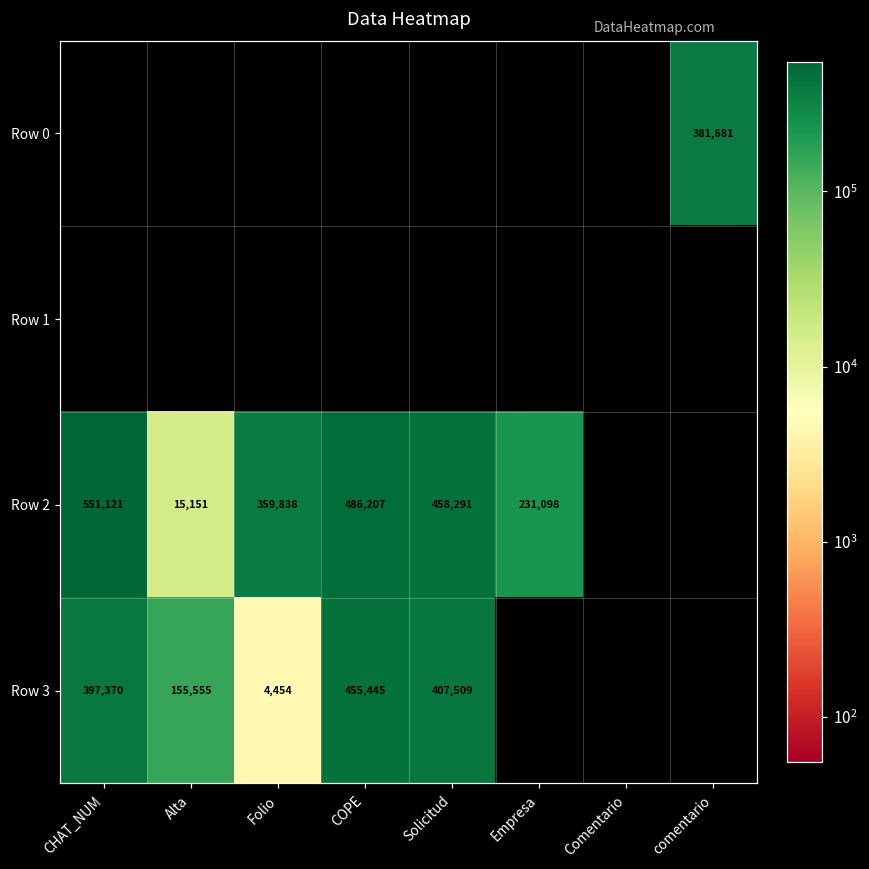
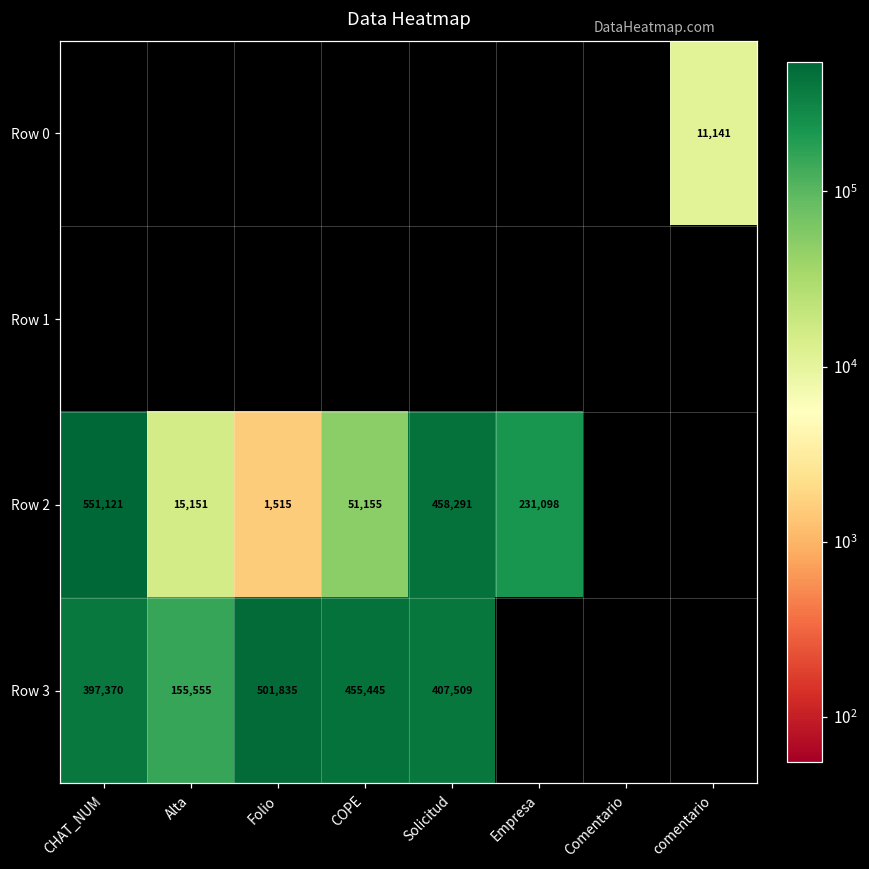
  {
    "Row 0": {
-     "comentario": "381,681"
+     "comentario": "11,141"
    },
    "Row 2": {
      "CHAT_NUM": "551,121",
      "Alta": "15,151",
-     "Folio": "359,838",
-     "COPE": "486,207",
+     "Folio": "1,515",
+     "COPE": "51,155",
      "Solicitud": "458,291",
      "Empresa": "231,098"
    },
    "Row 3": {
      "CHAT_NUM": "397,370",
      "Alta": "155,555",
-     "Folio": "4,454",
+     "Folio": "501,835",
      "COPE": "455,445",
      "Solicitud": "407,509"
    }
  }
